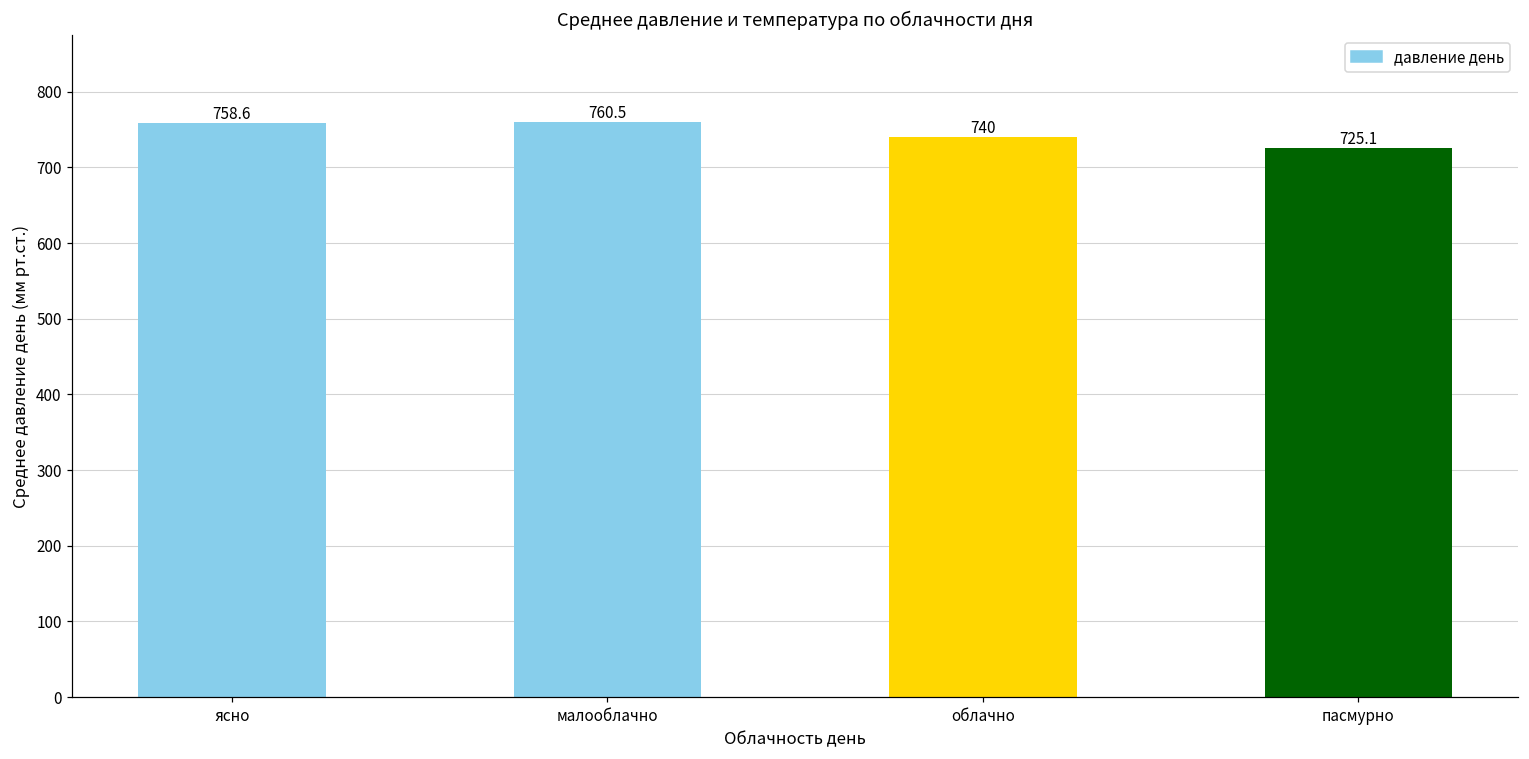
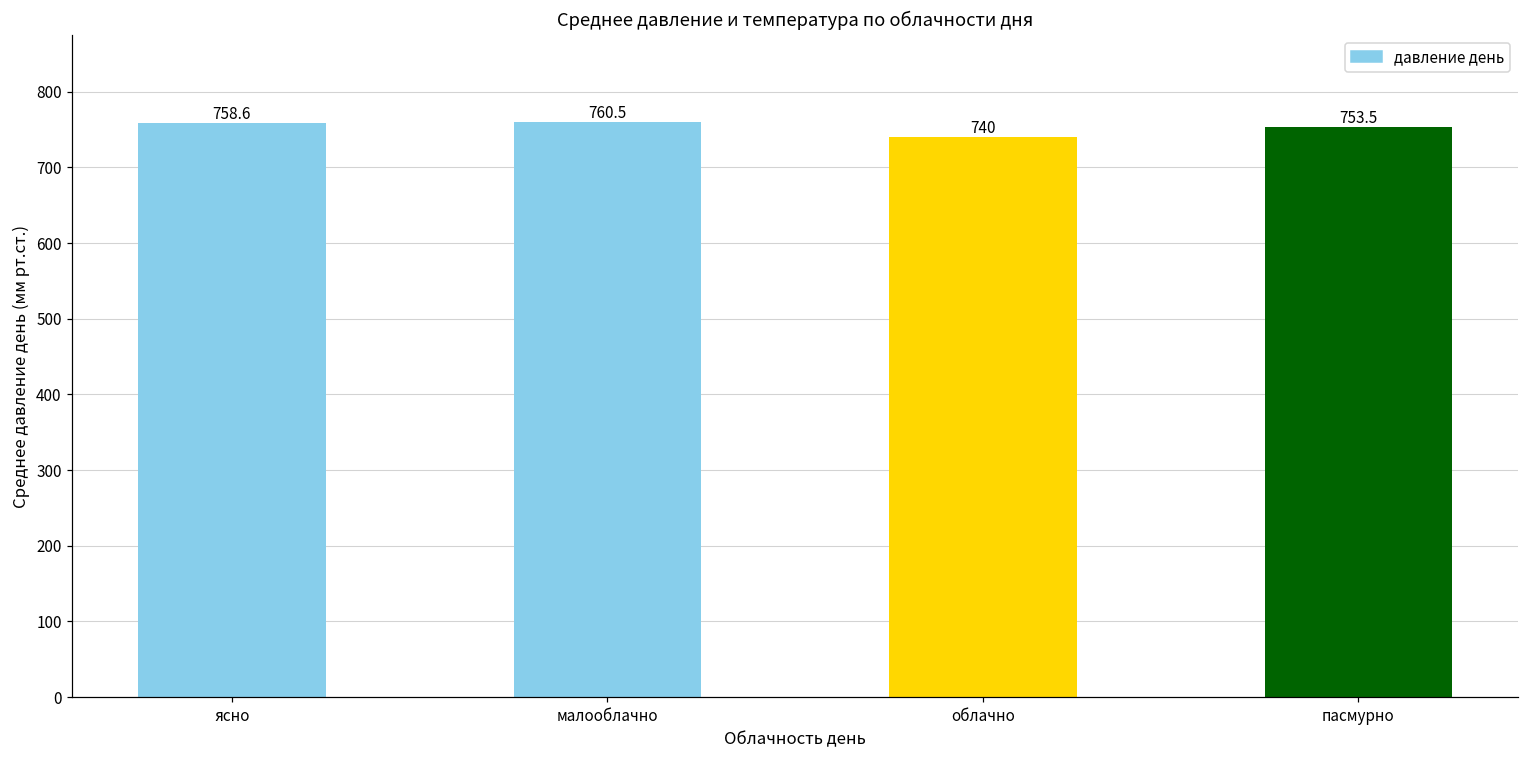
  {
    "ясно": 758.6,
    "малооблачно": 760.5,
    "облачно": 740,
-   "пасмурно": 725.1
+   "пасмурно": 753.5
  }
